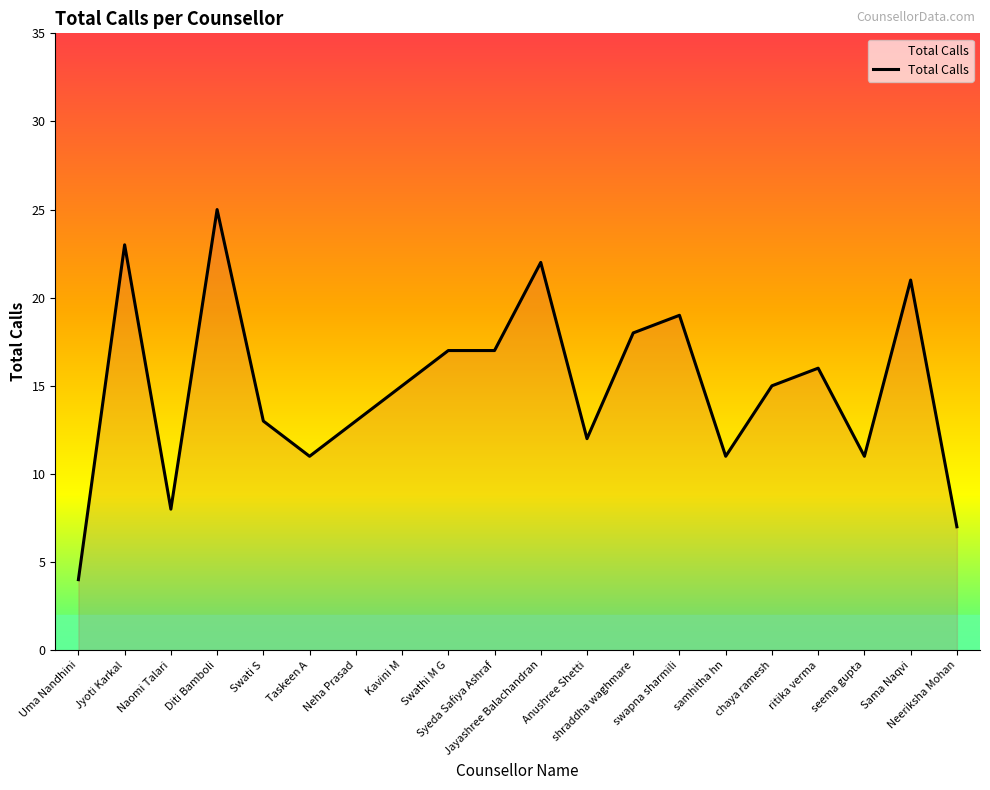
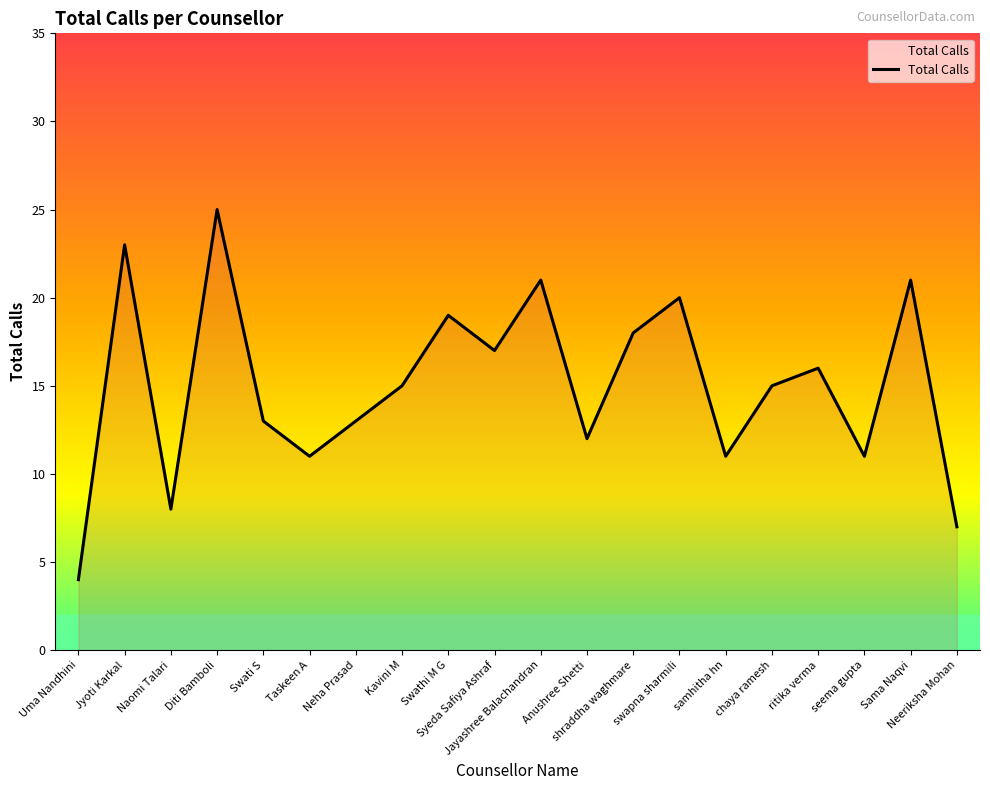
  {
    "Uma Nandhini": 4,
    "Jyoti Karkal": 23,
    "Naomi Talari": 8,
    "Diti Bamboli": 25,
    "Swati S": 13,
    "Taskeen A": 11,
    "Neha Prasad": 13,
    "Kavini M": 15,
-   "Swathi M G": 17,
+   "Swathi M G": 19,
    "Syeda Safiya Ashraf": 17,
-   "Jayashree Balachandran": 22,
+   "Jayashree Balachandran": 21,
    "Anushree Shetti": 12,
    "shraddha waghmare": 18,
-   "swapna sharmili": 19,
+   "swapna sharmili": 20,
    "samhitha hn": 11,
    "chaya ramesh": 15,
    "ritika verma": 16,
    "seema gupta": 11,
    "Sama Naqvi": 21,
    "Neeriksha Mohan": 7
  }
